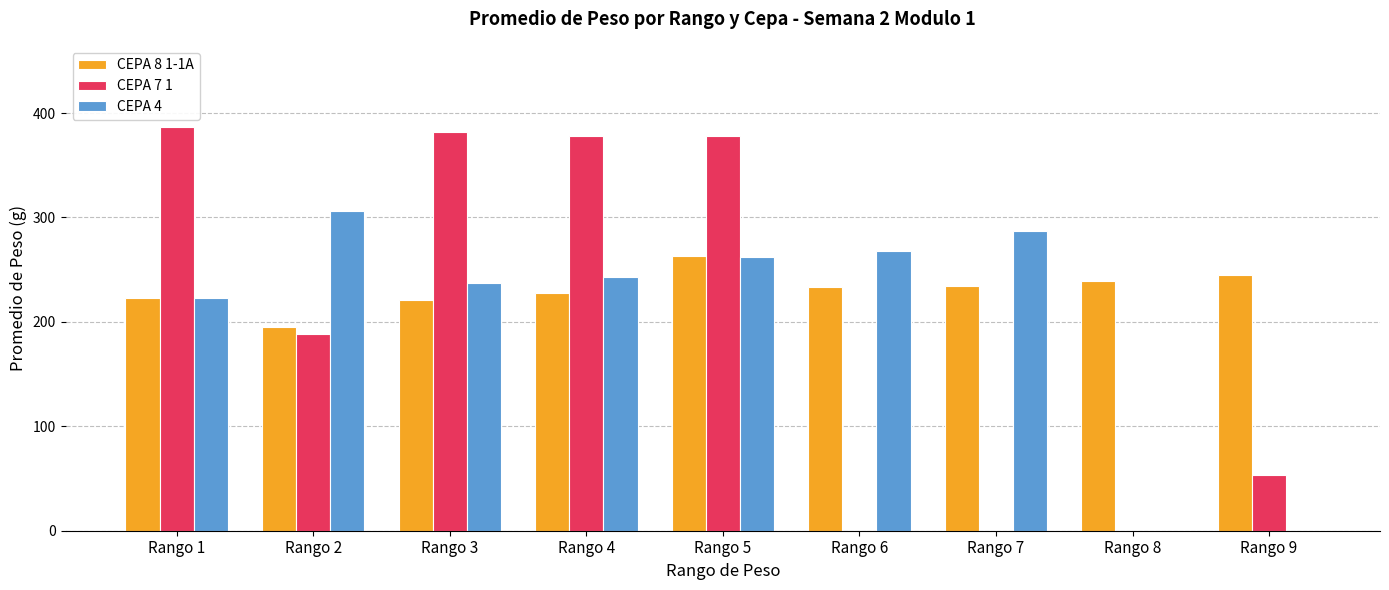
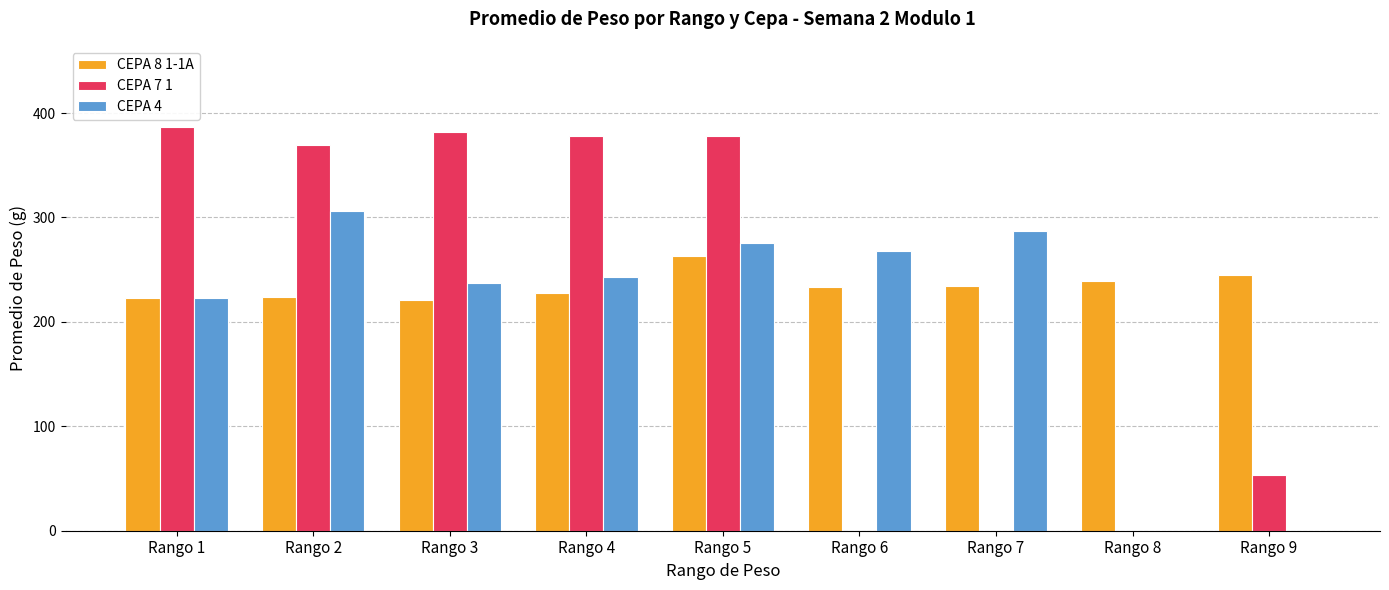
  {
    "CEPA 8 1-1A": {
      "Rango 1": 223,
-     "Rango 2": 195,
+     "Rango 2": 224,
      "Rango 3": 221,
      "Rango 4": 228,
      "Rango 5": 263,
      "Rango 6": 234,
      "Rango 7": 235,
      "Rango 8": 239,
      "Rango 9": 245
    },
    "CEPA 7 1": {
      "Rango 1": 387,
-     "Rango 2": 188,
+     "Rango 2": 369,
      "Rango 3": 381,
      "Rango 4": 378,
      "Rango 5": 378,
      "Rango 6": 0,
      "Rango 7": 0,
      "Rango 8": 0,
      "Rango 9": 53
    },
    "CEPA 4": {
      "Rango 1": 222,
      "Rango 2": 306,
      "Rango 3": 237,
      "Rango 4": 243,
-     "Rango 5": 262,
+     "Rango 5": 276,
      "Rango 6": 267,
      "Rango 7": 287,
      "Rango 8": 0,
      "Rango 9": 0
    }
  }
